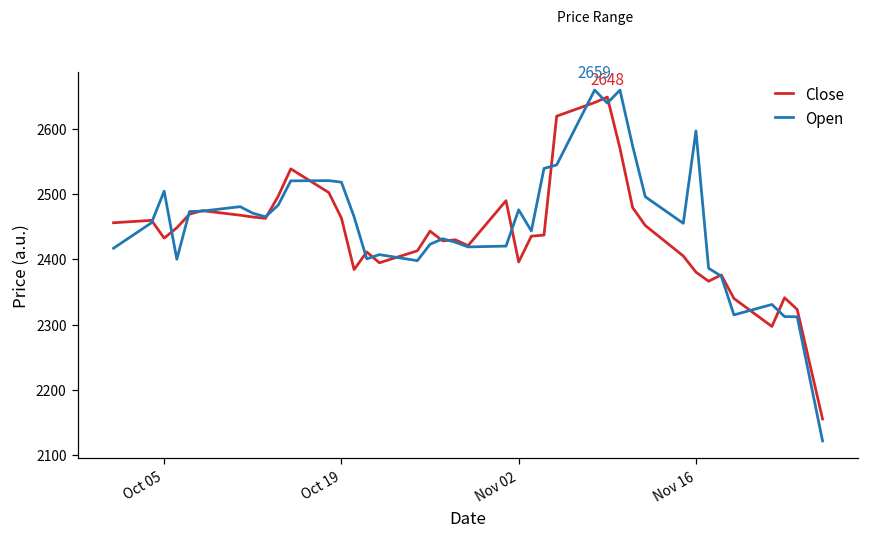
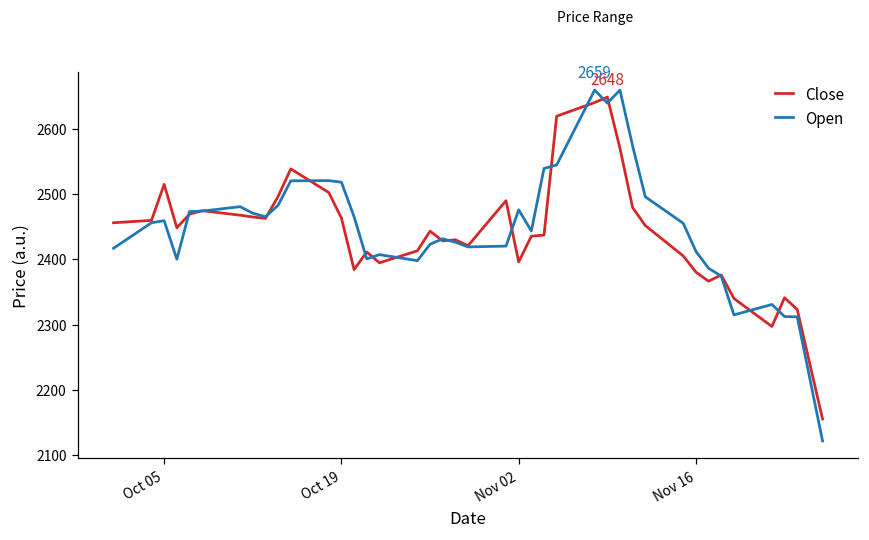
  {
    "Close": {
-     "Oct 05": 2430,
+     "Oct 05": 2510,
      "Oct 19": 2460,
      "Nov 02": 2400,
      "Nov 16": 2380
    },
    "Open": {
-     "Oct 05": 2500,
+     "Oct 05": 2460,
      "Oct 19": 2520,
      "Nov 02": 2480,
-     "Nov 16": 2600
+     "Nov 16": 2410
    }
  }
